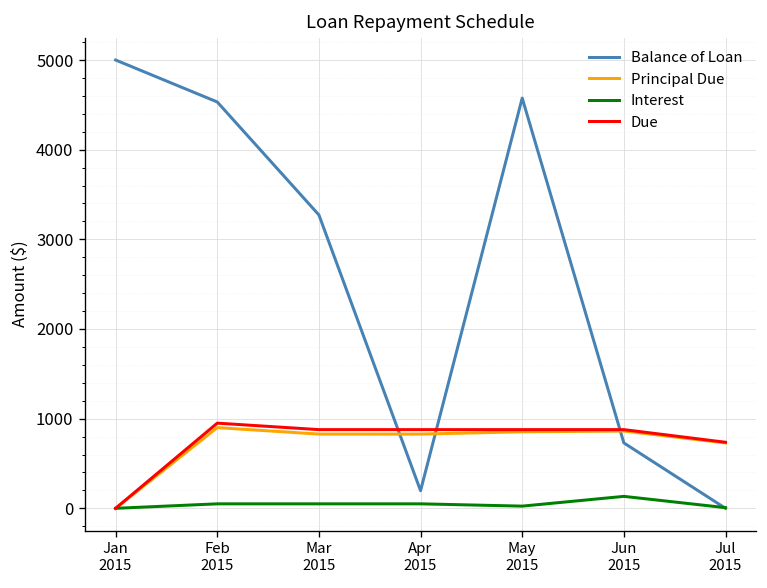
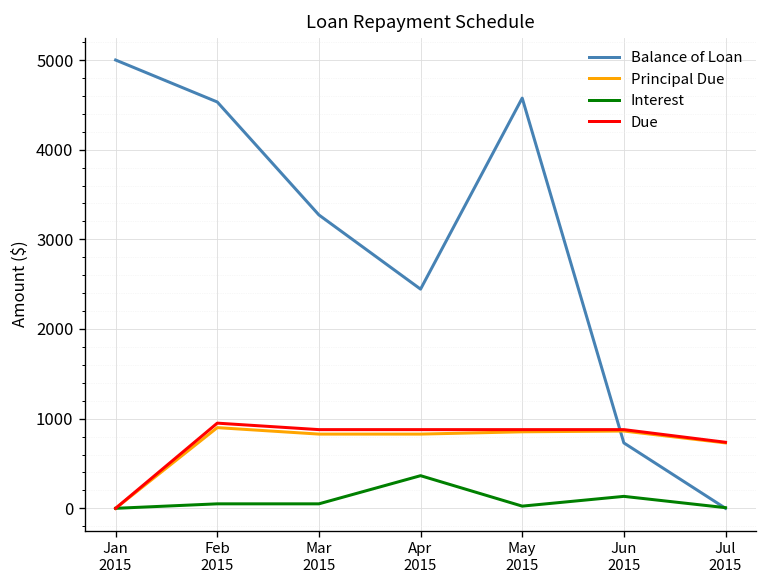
  {
    "Balance of Loan": {
      "Jan 2015": 5000,
      "Feb 2015": 4500,
      "Mar 2015": 3300,
-     "Apr 2015": 200,
+     "Apr 2015": 2400,
      "May 2015": 4600,
      "Jun 2015": 700
    },
    "Principal Due": {
      "Feb 2015": 900,
      "Mar 2015": 800,
      "Apr 2015": 800
    },
    "Interest": {
      "Feb 2015": 100,
      "Mar 2015": 100,
-     "Apr 2015": 100,
+     "Apr 2015": 400,
      "May 2015": 0,
      "Jun 2015": 100
    },
    "Due": {
      "Feb 2015": 1000,
      "Mar 2015": 900,
      "Apr 2015": 900
    }
  }
